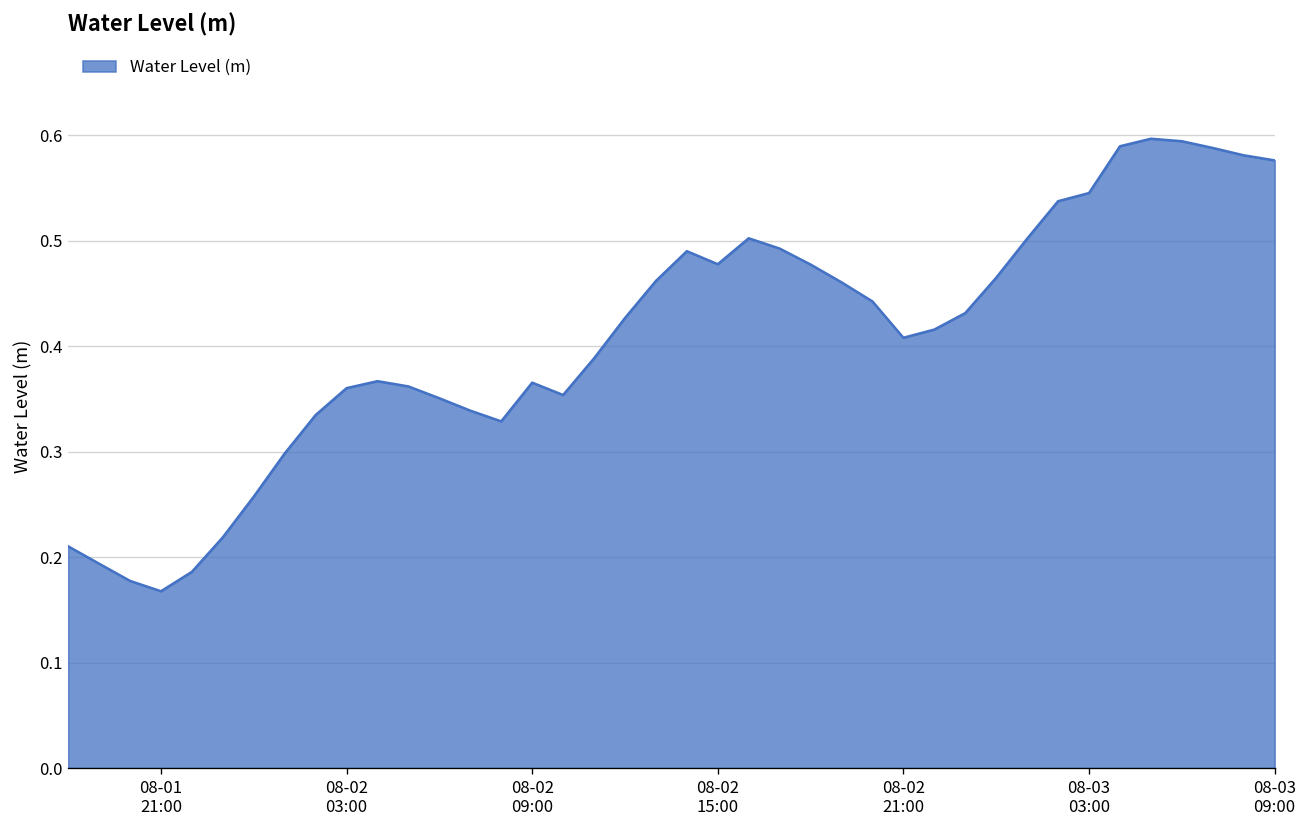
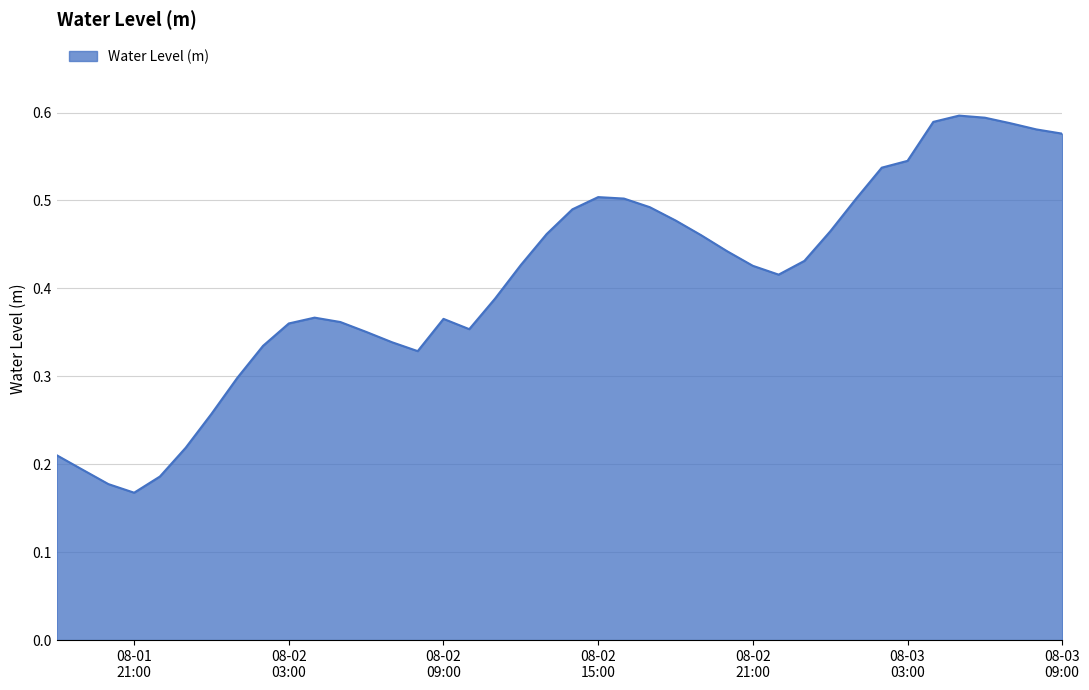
  {
    "08-01 21:00": 0.17,
    "08-02 03:00": 0.36,
    "08-02 09:00": 0.37,
-   "08-02 15:00": 0.48,
-   "08-02 21:00": 0.41,
+   "08-02 15:00": 0.50,
+   "08-02 21:00": 0.43,
    "08-03 03:00": 0.55,
    "08-03 09:00": 0.58
  }
